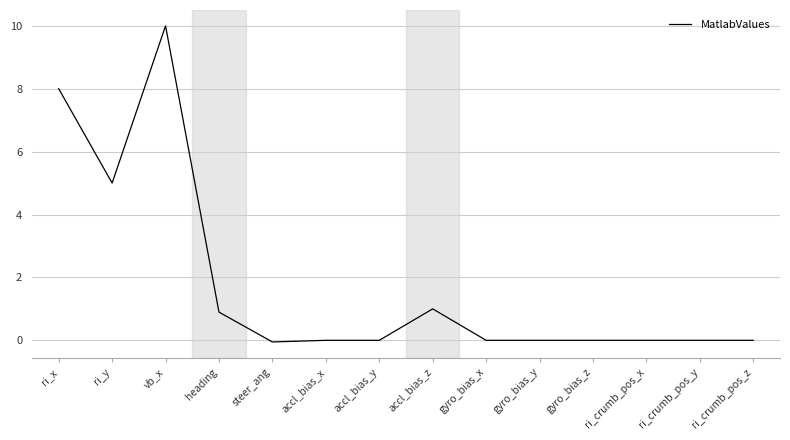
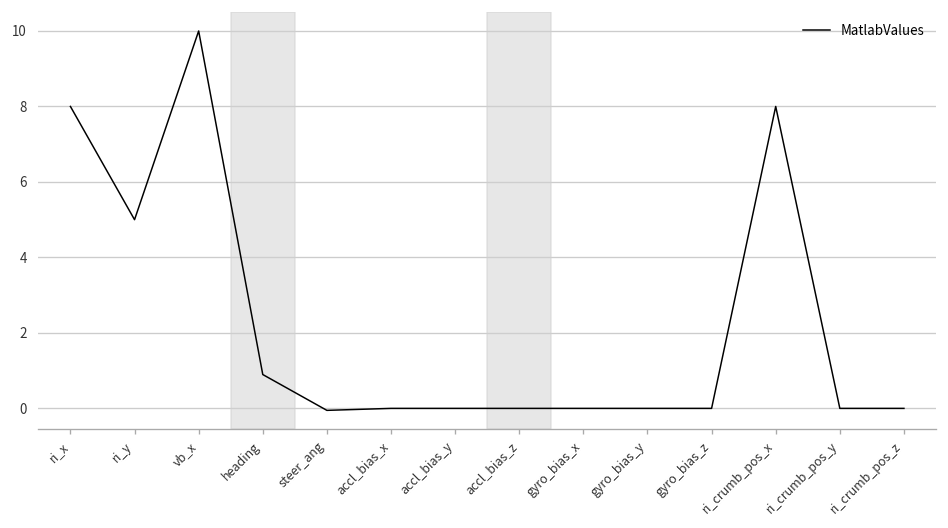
  {
    "ri_x": 8,
    "ri_y": 5,
    "vb_x": 10,
    "heading": 0.9,
    "steer_ang": 0,
    "accl_bias_x": 0,
    "accl_bias_y": 0,
-   "accl_bias_z": 1,
+   "accl_bias_z": 0,
    "gyro_bias_x": 0,
    "gyro_bias_y": 0,
    "gyro_bias_z": 0,
-   "ri_crumb_pos_x": 0,
+   "ri_crumb_pos_x": 8,
    "ri_crumb_pos_y": 0,
    "ri_crumb_pos_z": 0
  }
